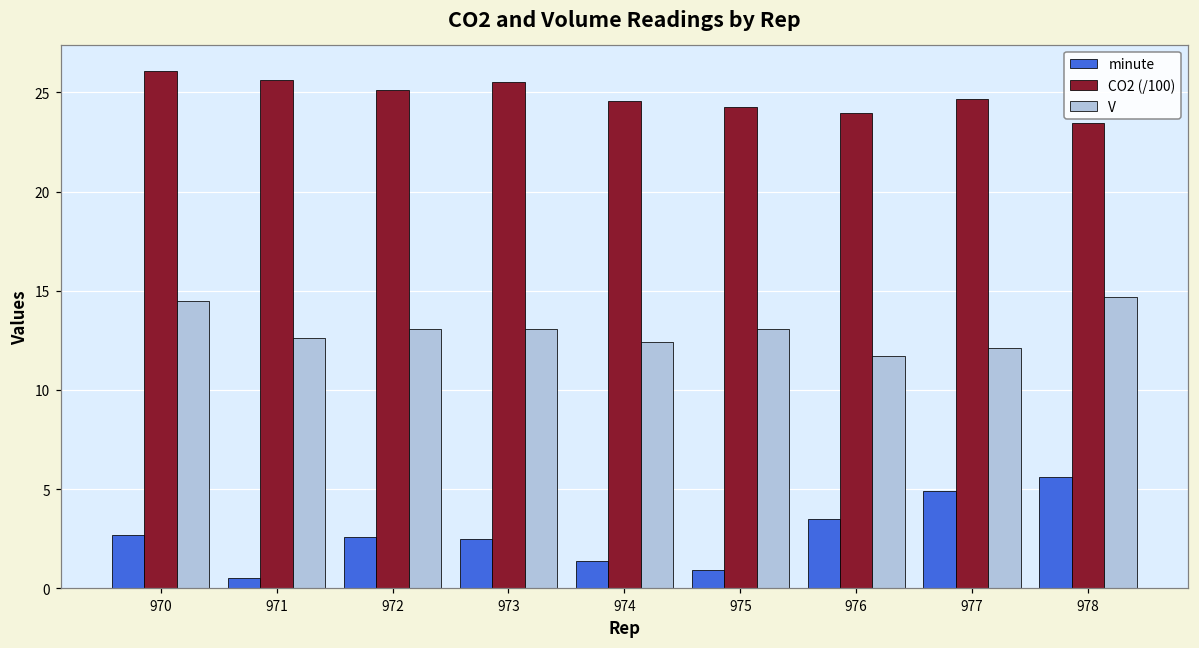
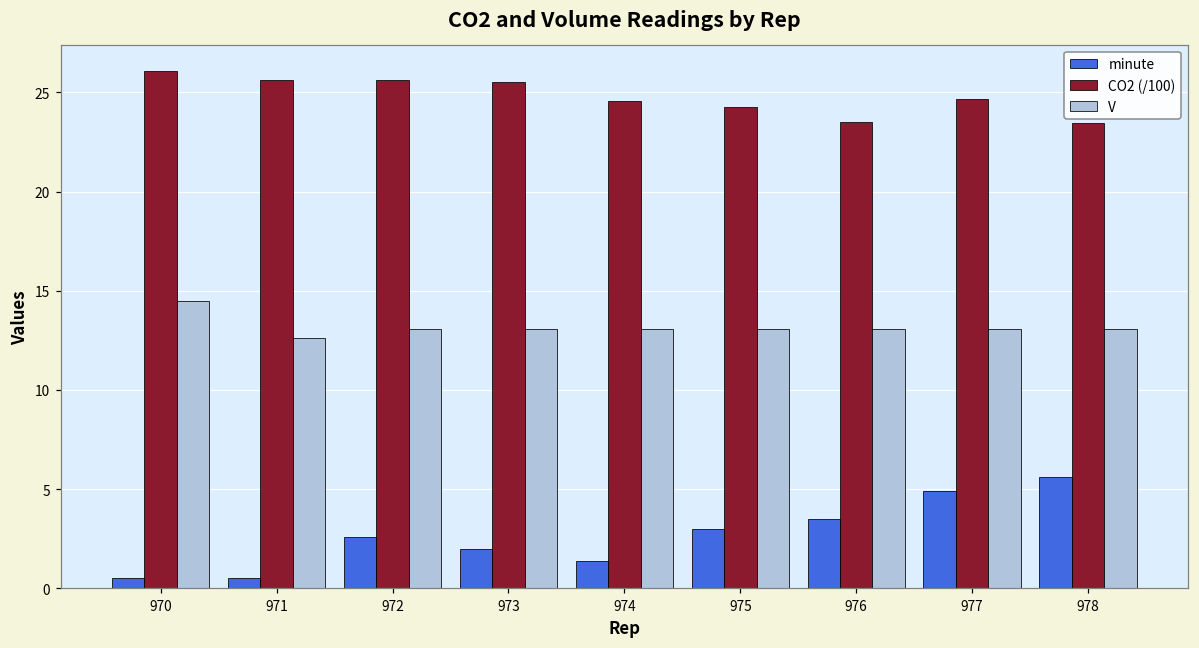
  {
    "minute": {
-     "970": 2.7,
+     "970": 0.5,
      "971": 0.5,
      "972": 2.6,
-     "973": 2.5,
+     "973": 2.0,
      "974": 1.4,
-     "975": 0.9,
+     "975": 3.0,
      "976": 3.5,
      "977": 4.9,
      "978": 5.6
    },
    "CO2 (/100)": {
      "970": 26.1,
      "971": 25.6,
-     "972": 25.1,
+     "972": 25.6,
      "973": 25.5,
      "974": 24.6,
      "975": 24.2,
-     "976": 24.0,
+     "976": 23.5,
      "977": 24.7,
      "978": 23.5
    },
    "V": {
      "970": 14.5,
      "971": 12.6,
      "972": 13.1,
      "973": 13.1,
-     "974": 12.4,
+     "974": 13.1,
      "975": 13.1,
-     "976": 11.7,
-     "977": 12.1,
-     "978": 14.7
+     "976": 13.1,
+     "977": 13.1,
+     "978": 13.1
    }
  }
